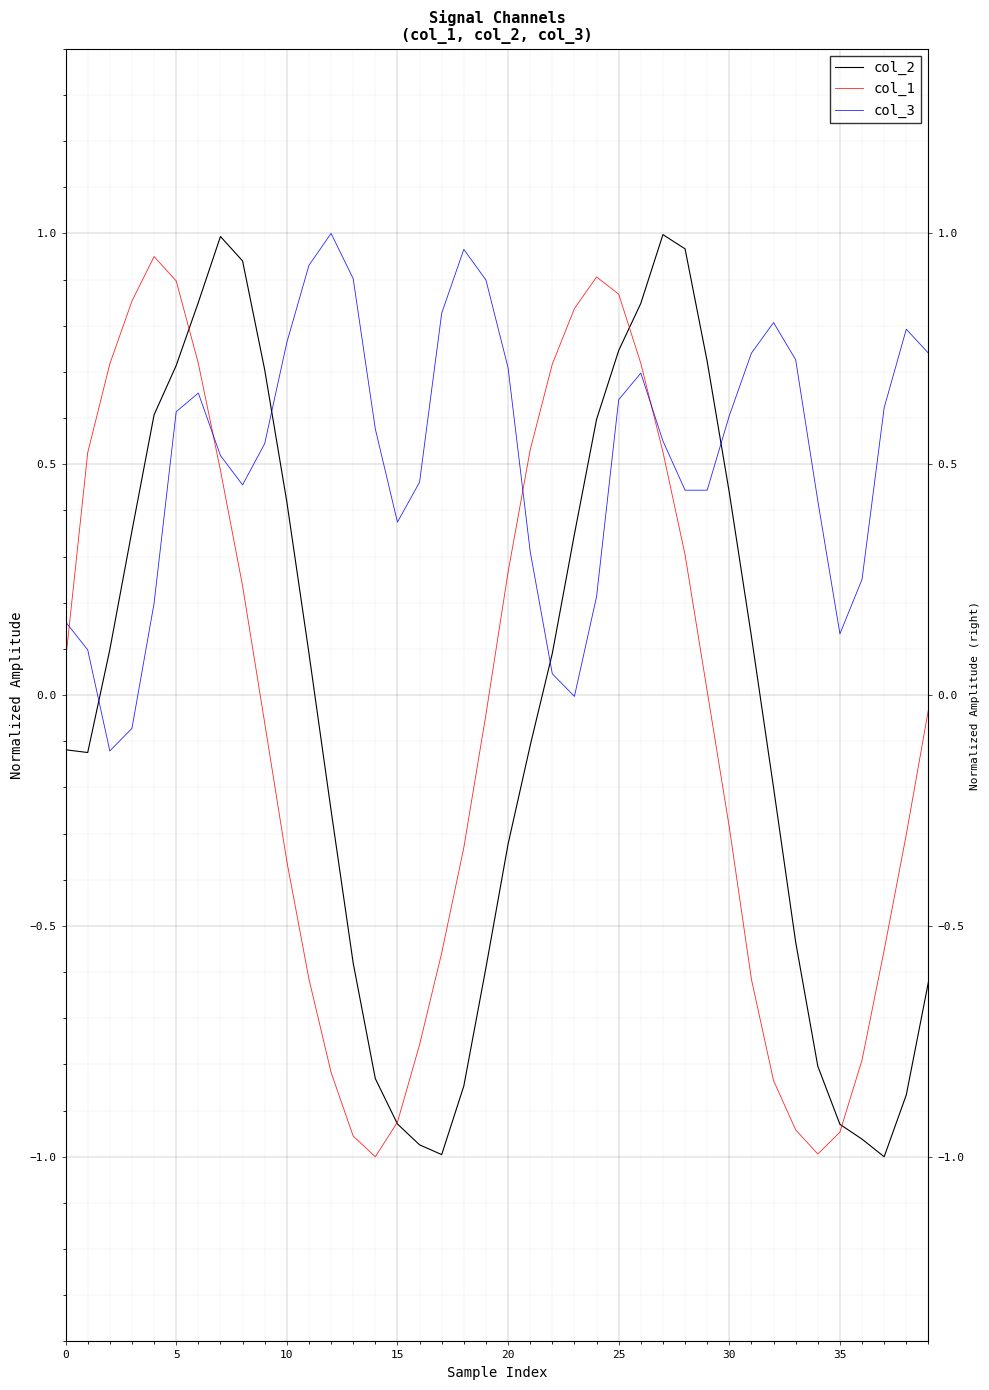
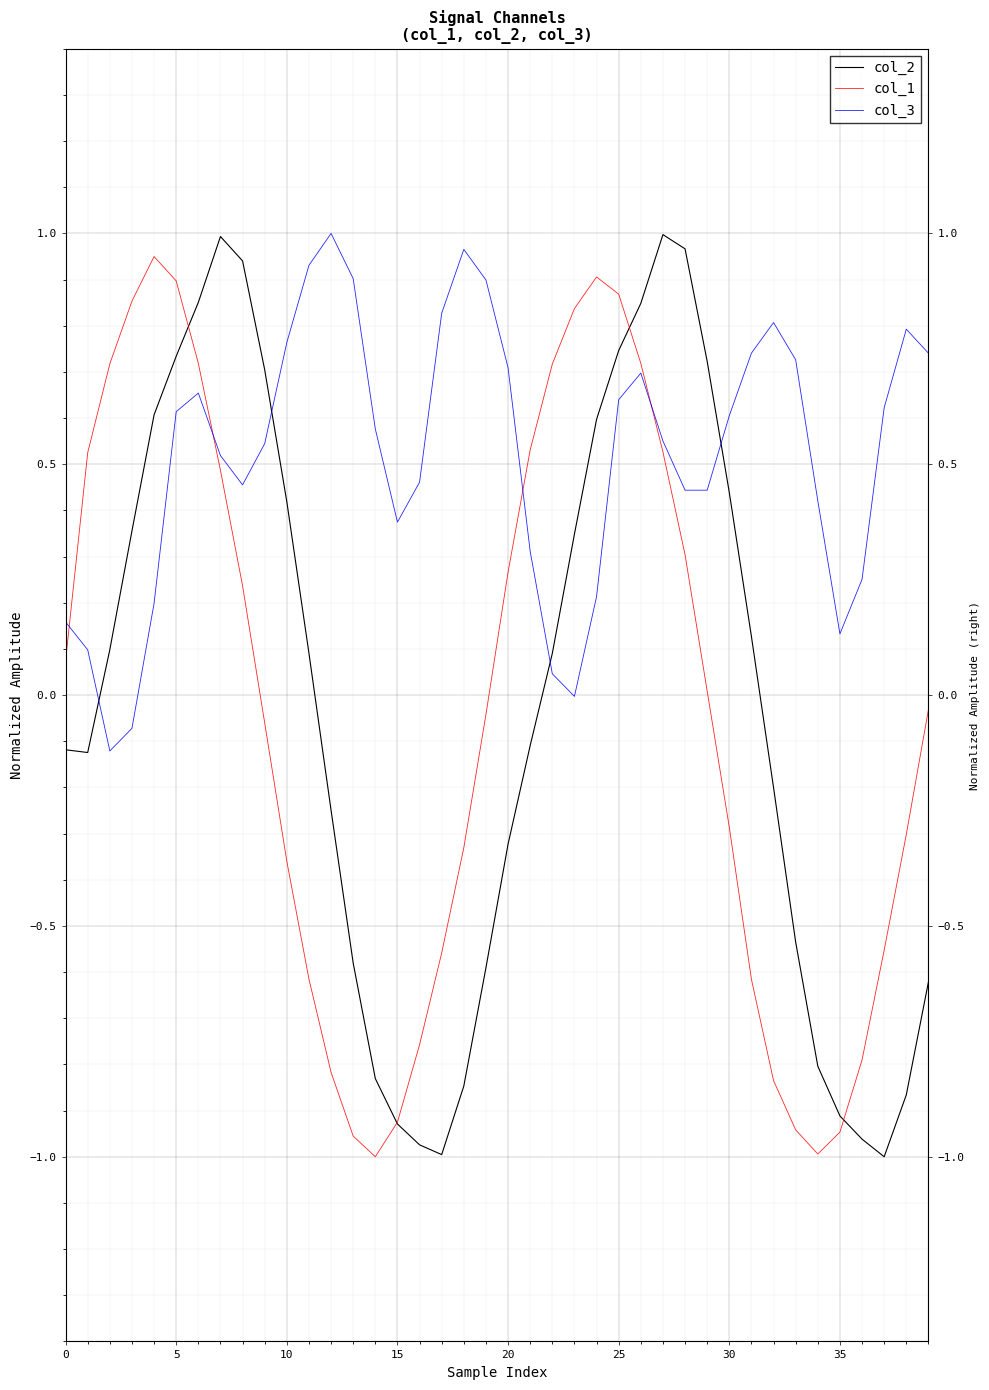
  {
    "col_2": {
      "0": -0.12,
-     "5": 0.71,
+     "5": 0.73,
      "10": 0.42,
      "20": -0.32,
      "25": 0.75,
      "30": 0.44,
-     "35": -0.93
+     "35": -0.91
    },
    "col_1": {
      "0": 0.07,
      "5": 0.90,
      "10": -0.36,
      "20": 0.27,
      "25": 0.87,
      "30": -0.29,
      "35": -0.95
    },
    "col_3": {
      "0": 0.16,
      "5": 0.61,
      "10": 0.76,
      "15": 0.37,
      "20": 0.71,
      "25": 0.64,
      "30": 0.61,
      "35": 0.13
    }
  }
